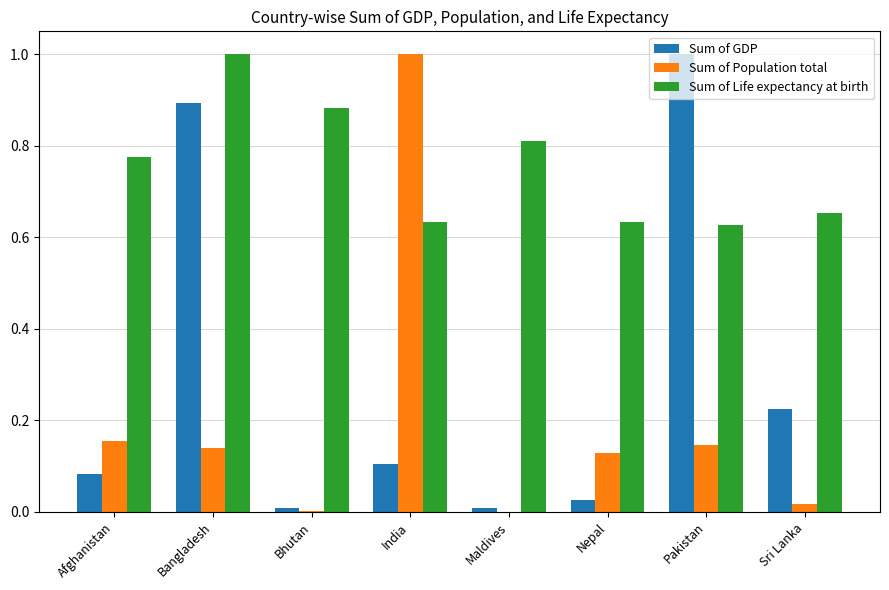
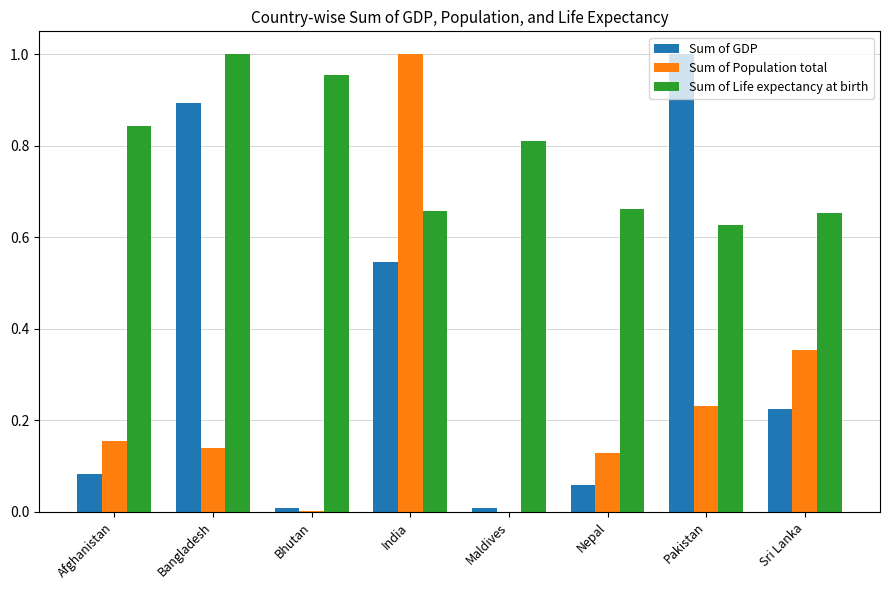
  {
    "Sum of GDP": {
      "Afghanistan": 0.08,
      "Bangladesh": 0.89,
      "Bhutan": 0.01,
-     "India": 0.10,
+     "India": 0.55,
      "Maldives": 0.01,
-     "Nepal": 0.03,
+     "Nepal": 0.06,
      "Sri Lanka": 0.23
    },
    "Sum of Population total": {
      "Afghanistan": 0.15,
      "Bangladesh": 0.14,
      "India": 1.00,
      "Nepal": 0.13,
-     "Pakistan": 0.15,
-     "Sri Lanka": 0.02
+     "Pakistan": 0.23,
+     "Sri Lanka": 0.35
    },
    "Sum of Life expectancy at birth": {
-     "Afghanistan": 0.77,
+     "Afghanistan": 0.84,
      "Bangladesh": 1.00,
-     "Bhutan": 0.88,
-     "India": 0.63,
+     "Bhutan": 0.95,
+     "India": 0.66,
      "Maldives": 0.81,
-     "Nepal": 0.63,
+     "Nepal": 0.66,
      "Pakistan": 0.63,
      "Sri Lanka": 0.65
    }
  }
